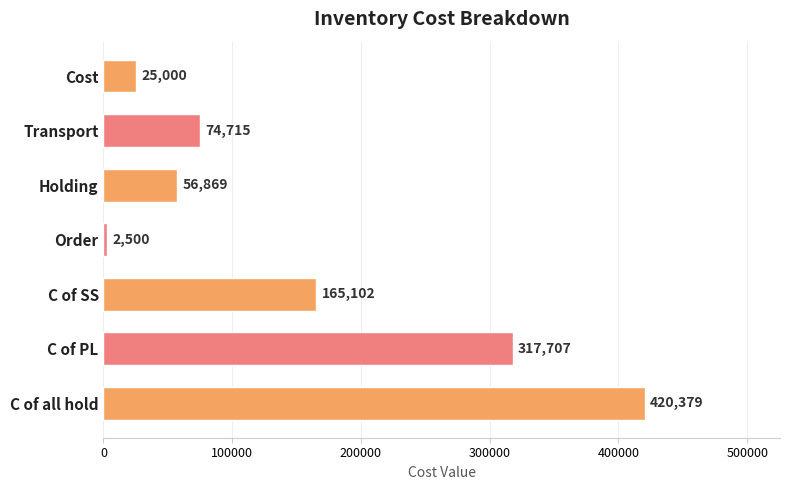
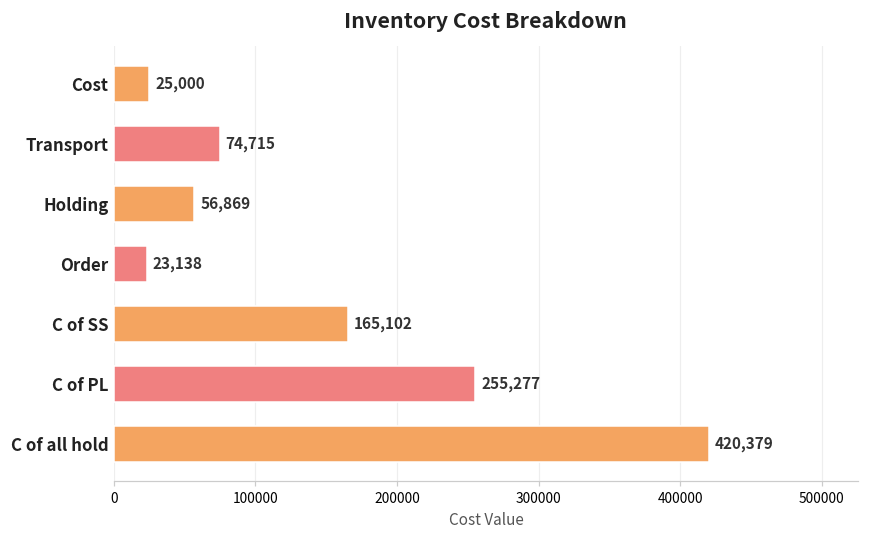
  {
    "Cost": "25,000",
    "Transport": "74,715",
    "Holding": "56,869",
-   "Order": "2,500",
+   "Order": "23,138",
    "C of SS": "165,102",
-   "C of PL": "317,707",
+   "C of PL": "255,277",
    "C of all hold": "420,379"
  }
